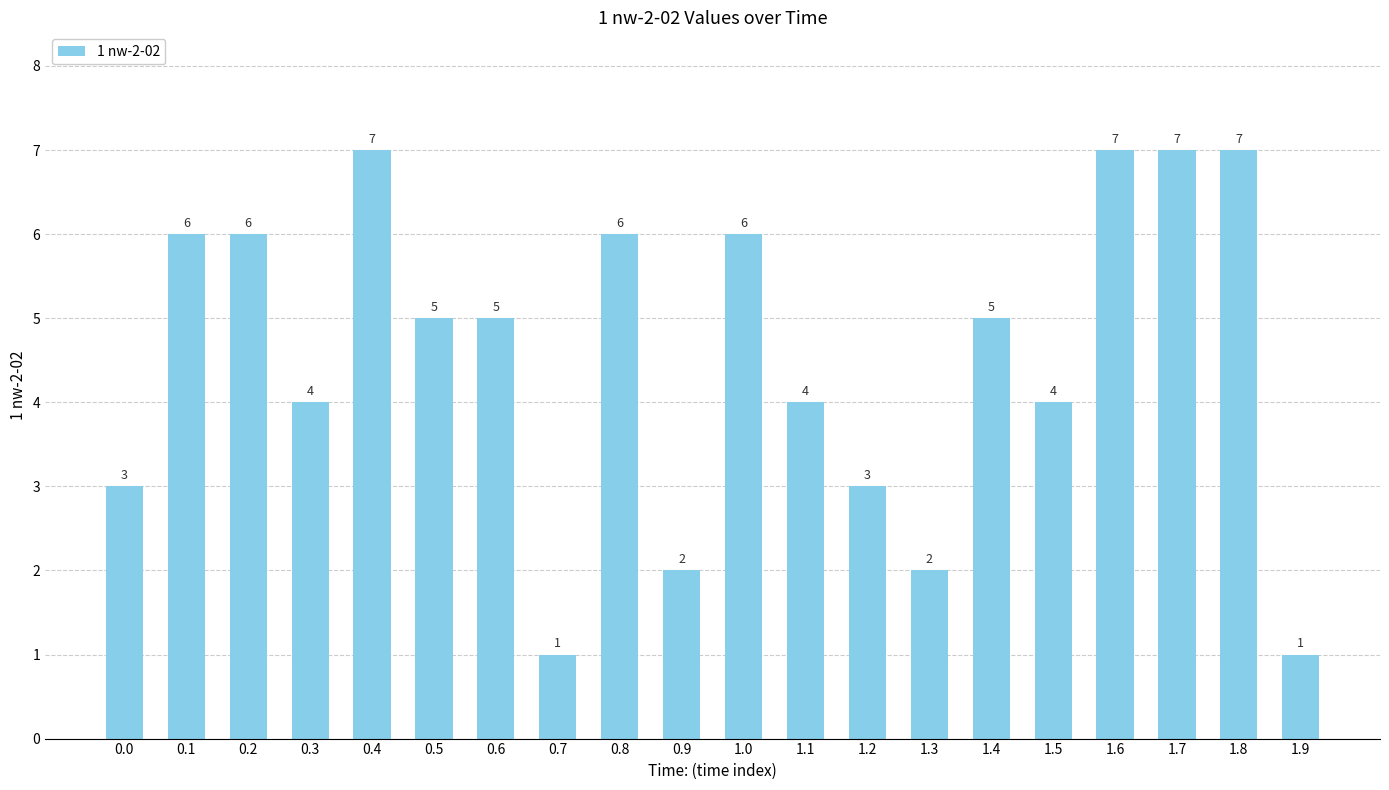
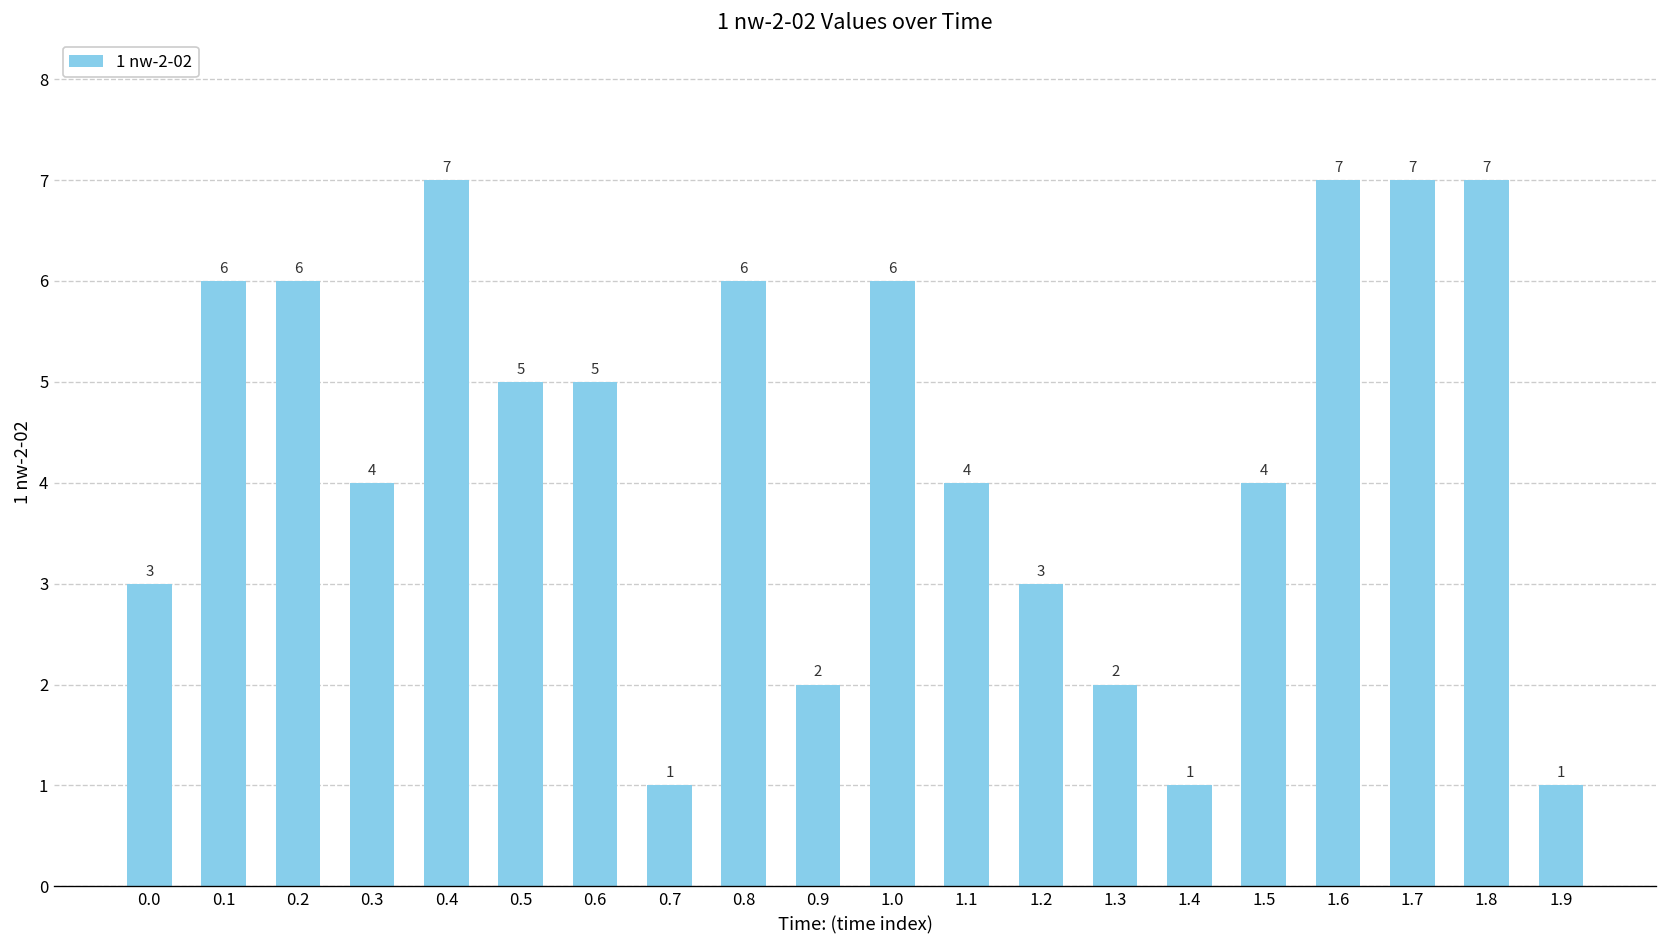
  {
    "0.0": 3,
    "0.1": 6,
    "0.2": 6,
    "0.3": 4,
    "0.4": 7,
    "0.5": 5,
    "0.6": 5,
    "0.7": 1,
    "0.8": 6,
    "0.9": 2,
    "1.0": 6,
    "1.1": 4,
    "1.2": 3,
    "1.3": 2,
-   "1.4": 5,
+   "1.4": 1,
    "1.5": 4,
    "1.6": 7,
    "1.7": 7,
    "1.8": 7,
    "1.9": 1
  }
